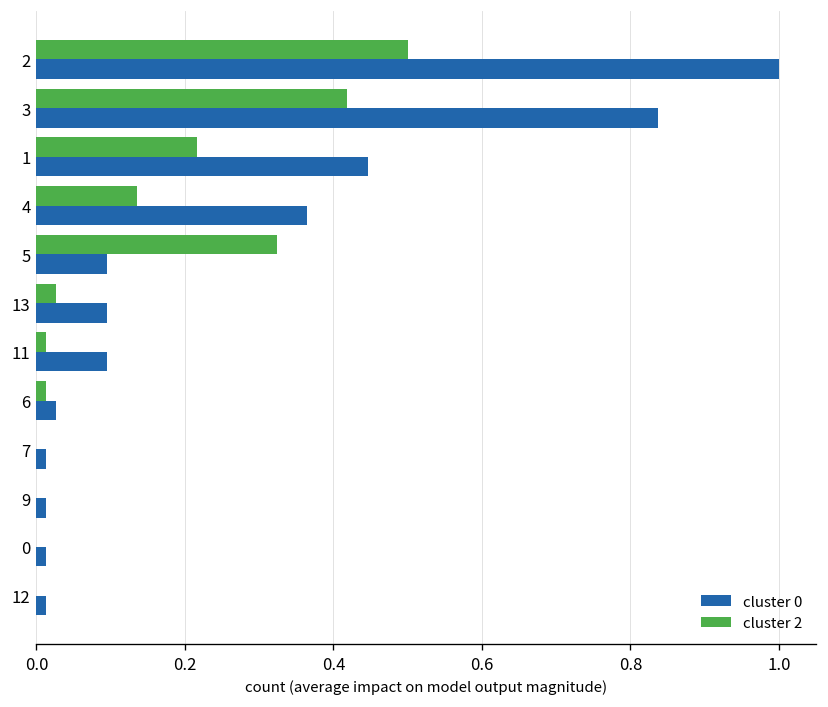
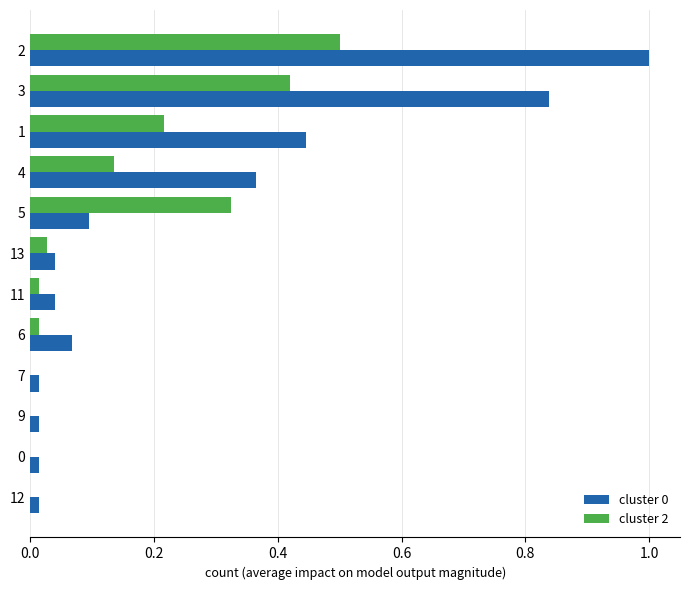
  {
    "cluster 0": {
      "2": 1.00,
      "3": 0.84,
      "1": 0.45,
      "4": 0.36,
      "5": 0.09,
-     "13": 0.09,
-     "11": 0.09,
-     "6": 0.03,
+     "13": 0.04,
+     "11": 0.04,
+     "6": 0.07,
      "7": 0.01,
      "9": 0.01,
      "0": 0.01,
      "12": 0.01
    },
    "cluster 2": {
      "2": 0.50,
      "3": 0.42,
      "1": 0.22,
      "4": 0.14,
      "5": 0.32,
      "13": 0.03,
      "11": 0.01,
      "6": 0.01,
      "7": 0.00,
      "9": 0.00,
      "0": 0.00,
      "12": 0.00
    }
  }
